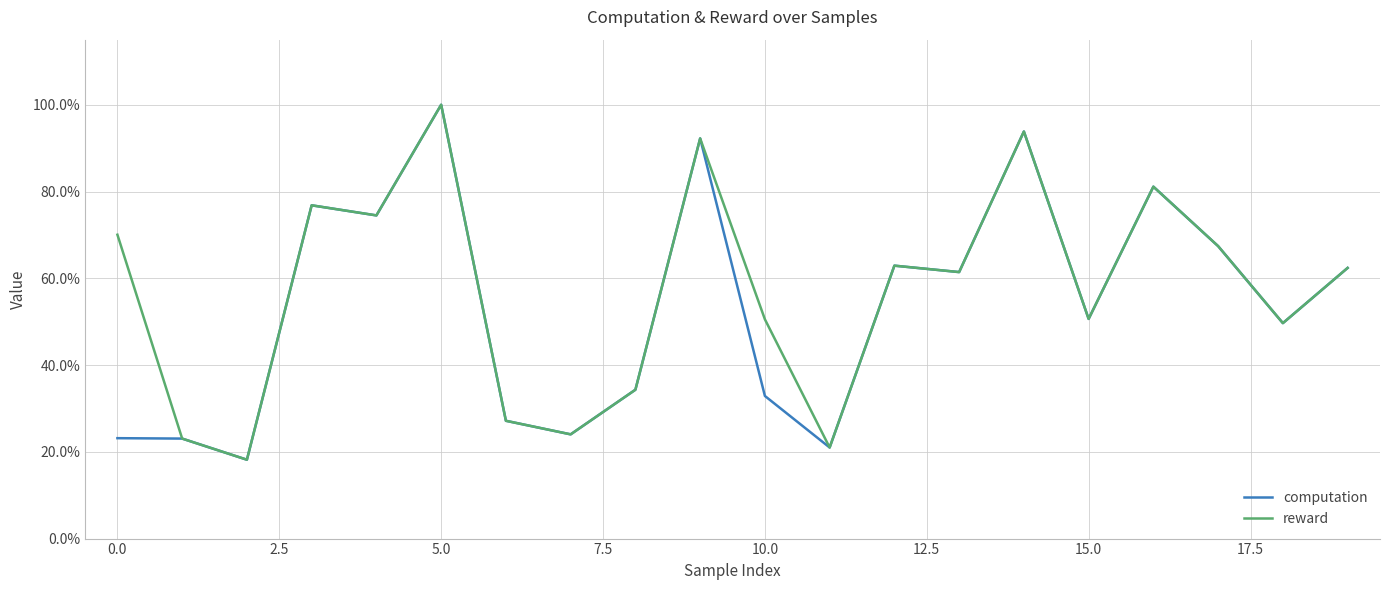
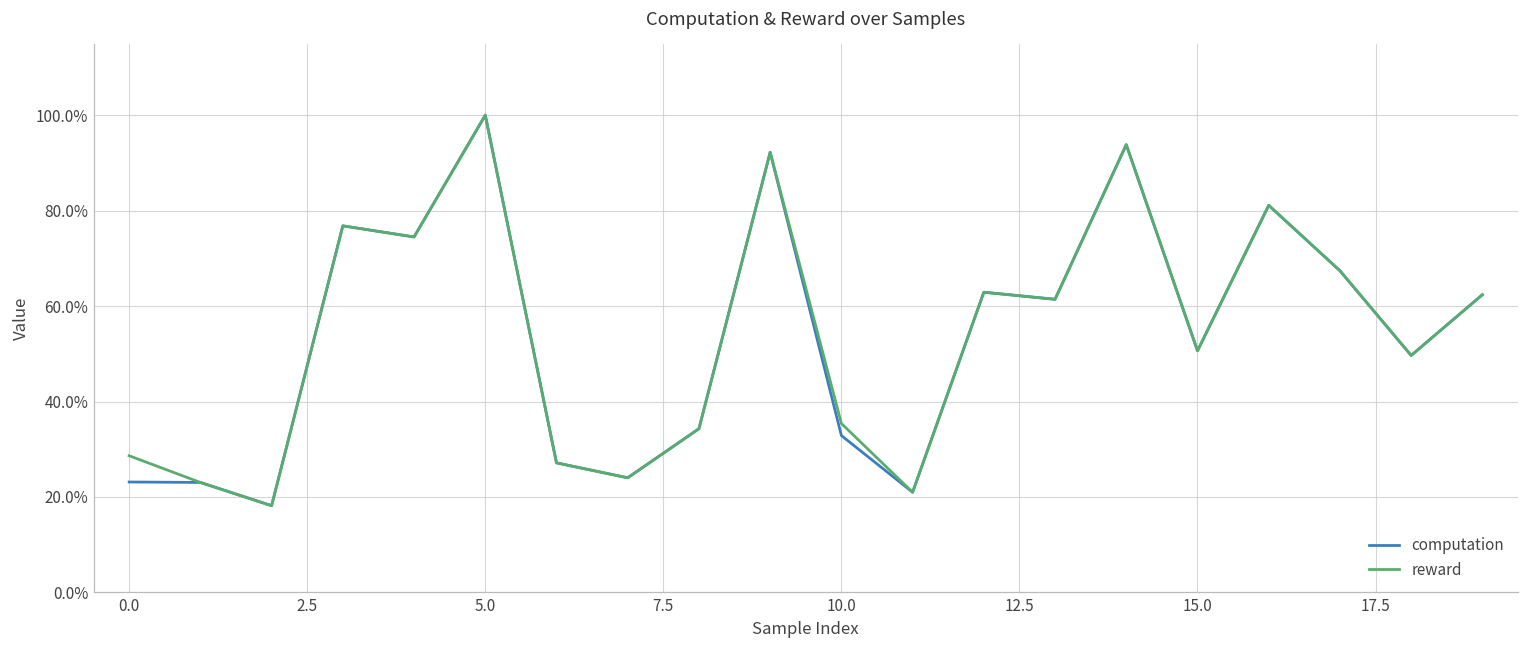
  {
    "computation": {
      "0.0": "23%",
      "10.0": "33%"
    },
    "reward": {
-     "0.0": "70%",
-     "10.0": "51%"
+     "0.0": "29%",
+     "10.0": "35%"
    }
  }
